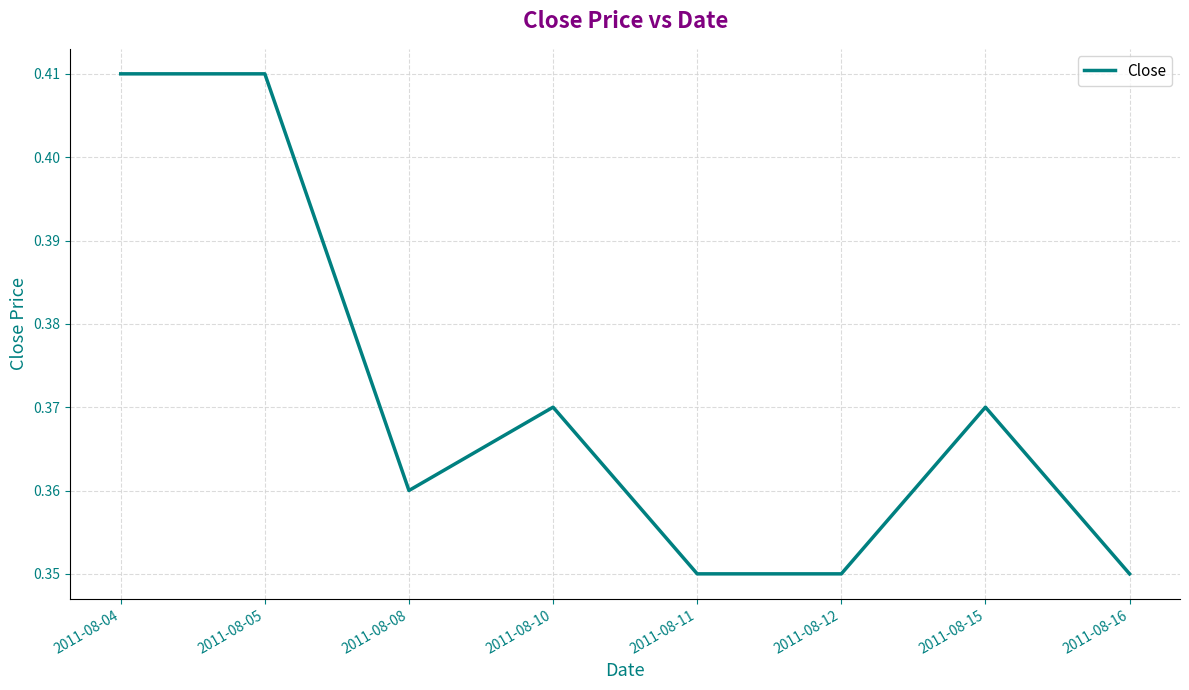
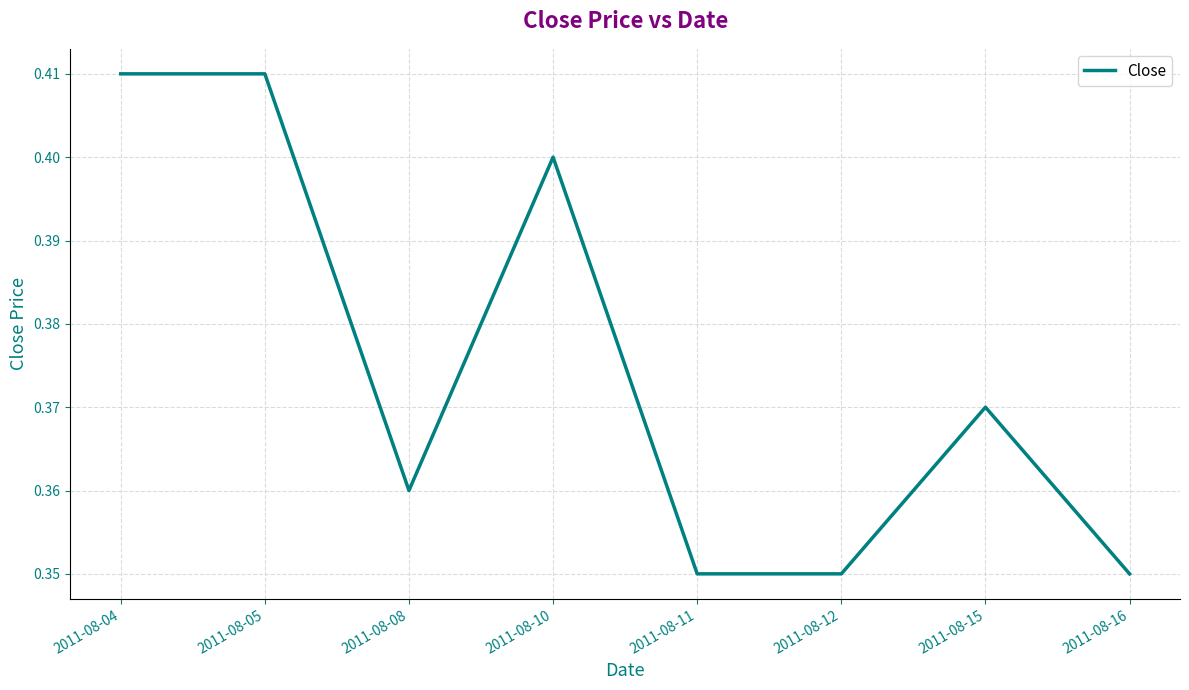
  {
    "2011-08-04": 0.41,
    "2011-08-05": 0.41,
    "2011-08-08": 0.36,
-   "2011-08-10": 0.37,
+   "2011-08-10": 0.40,
    "2011-08-11": 0.35,
    "2011-08-12": 0.35,
    "2011-08-15": 0.37,
    "2011-08-16": 0.35
  }
